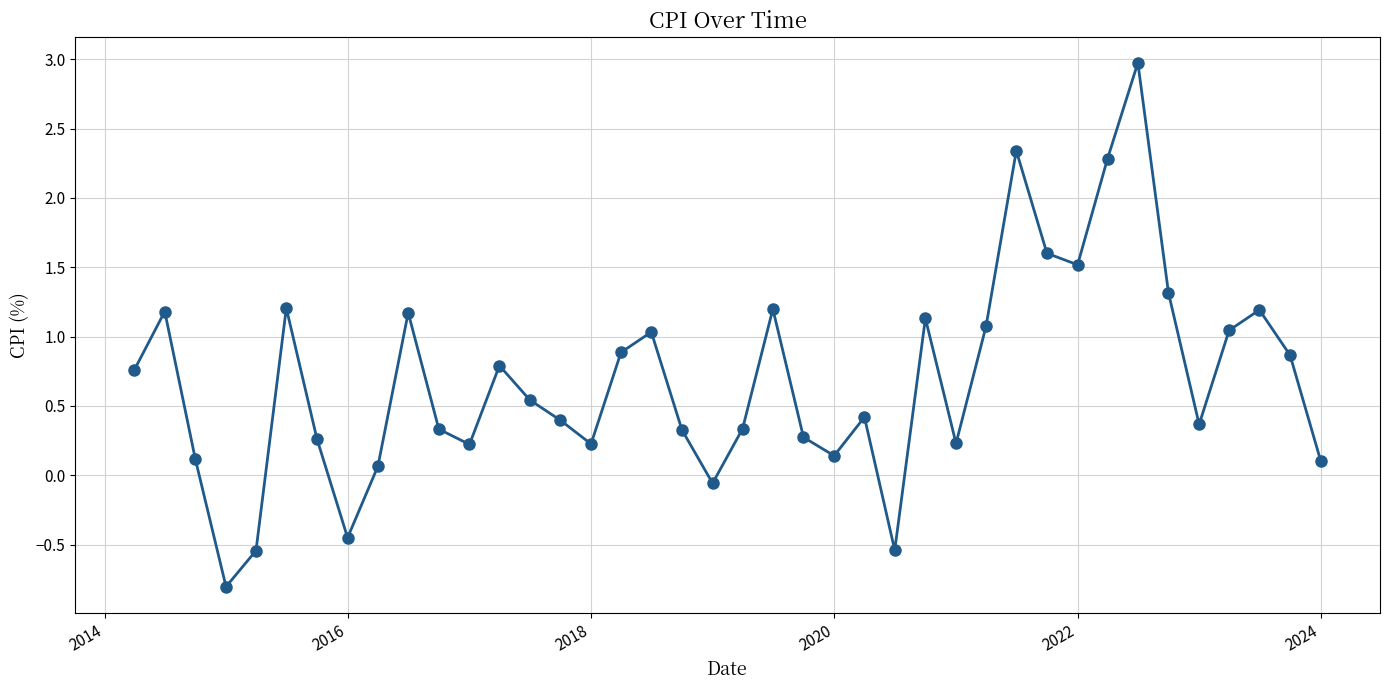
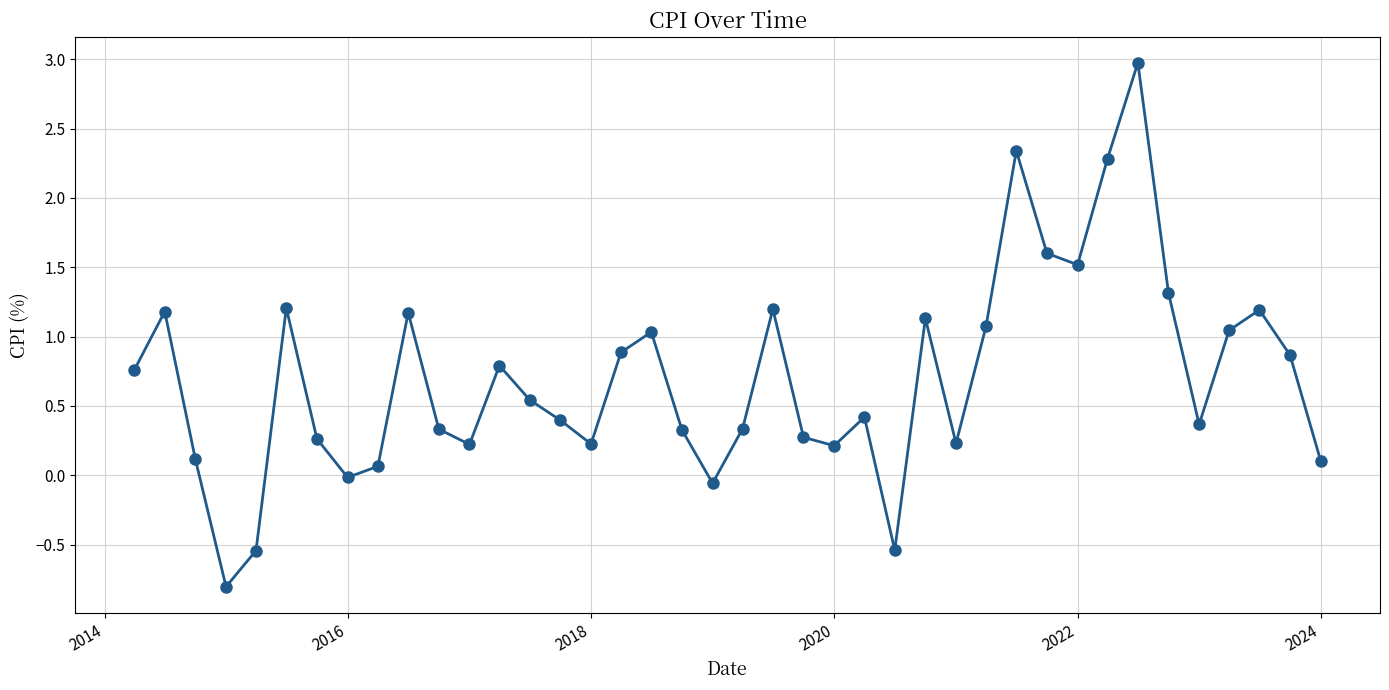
  {
-   "2016": -0.45,
+   "2016": -0.02,
    "2018": 0.23,
-   "2020": 0.14,
+   "2020": 0.21,
    "2022": 1.52,
    "2024": 0.10
  }
